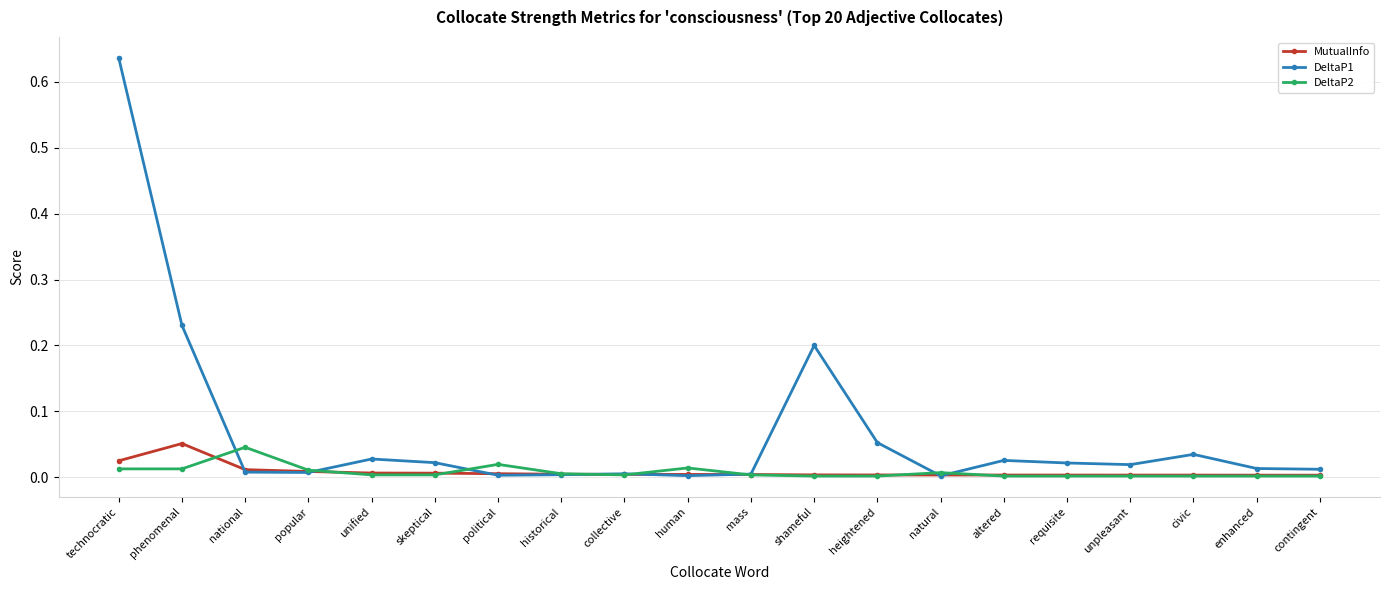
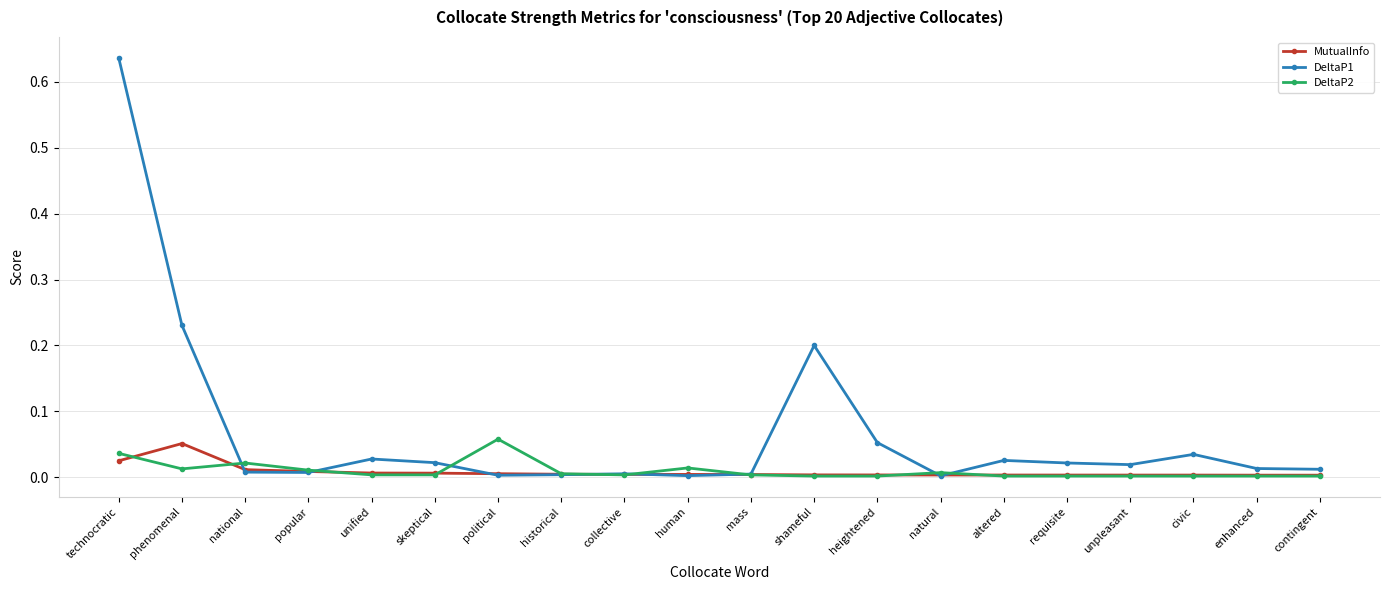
  {
    "MutualInfo": {
      "technocratic": 0.02,
      "phenomenal": 0.05
    },
    "DeltaP1": {
      "technocratic": 0.64,
      "phenomenal": 0.23,
      "unified": 0.03,
      "skeptical": 0.02,
      "shameful": 0.20,
      "heightened": 0.05,
      "altered": 0.03,
      "requisite": 0.02,
      "unpleasant": 0.02,
      "civic": 0.03,
      "enhanced": 0.01,
      "contingent": 0.01
    },
    "DeltaP2": {
-     "technocratic": 0.01,
+     "technocratic": 0.04,
      "phenomenal": 0.01,
-     "national": 0.05,
-     "political": 0.02,
+     "national": 0.02,
+     "political": 0.06,
      "human": 0.01
    }
  }
